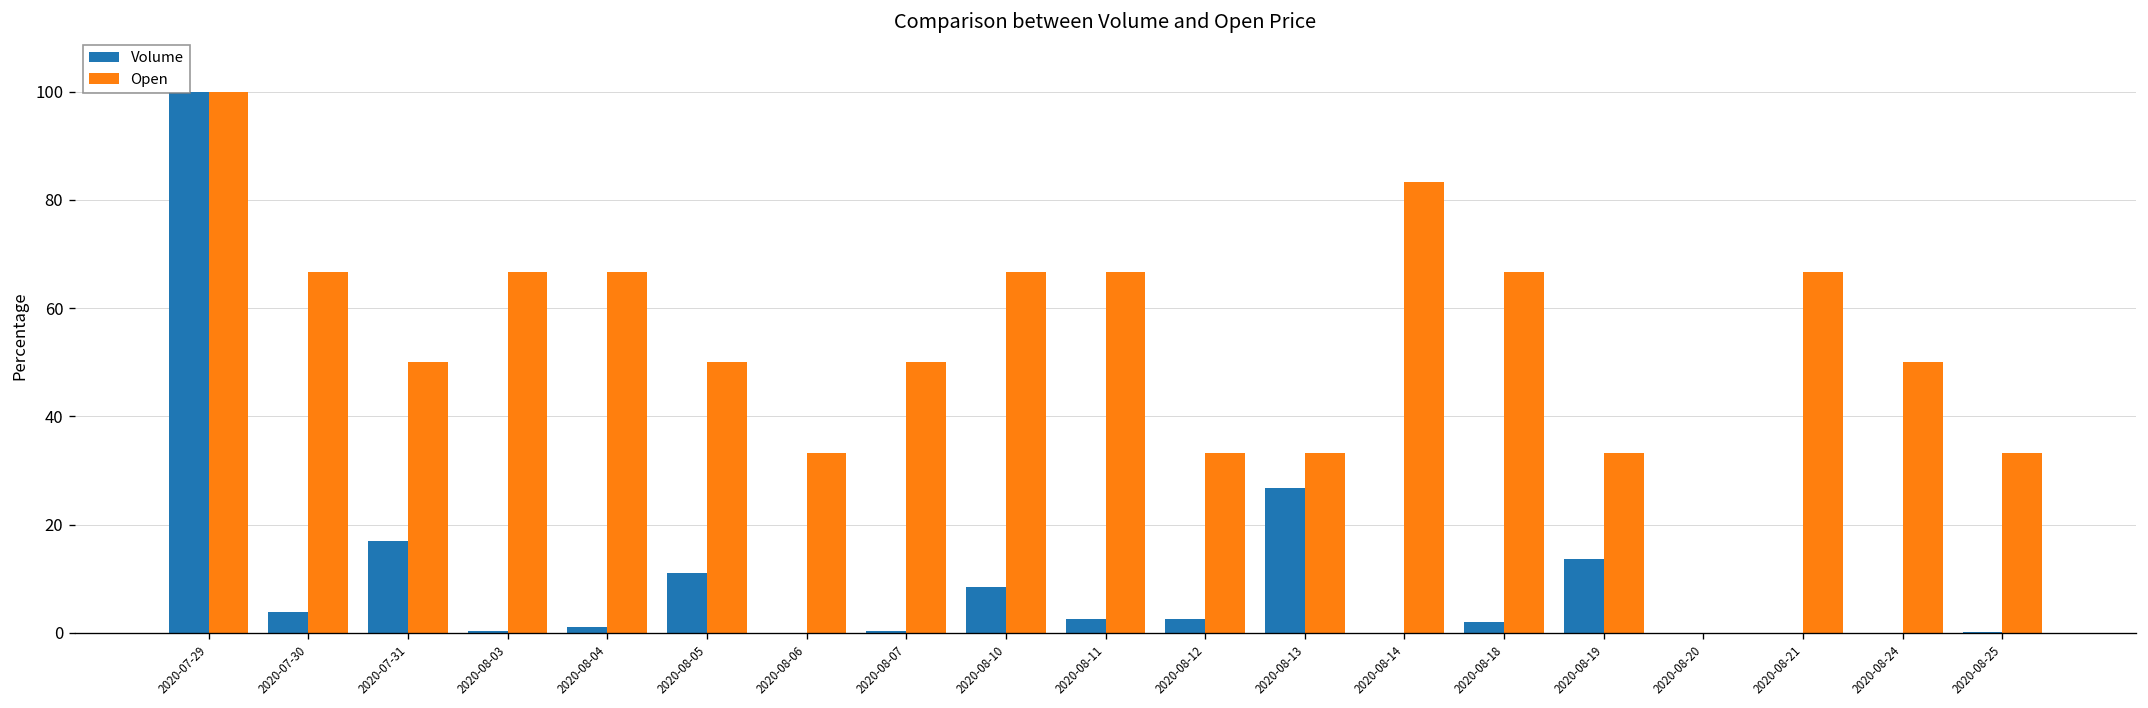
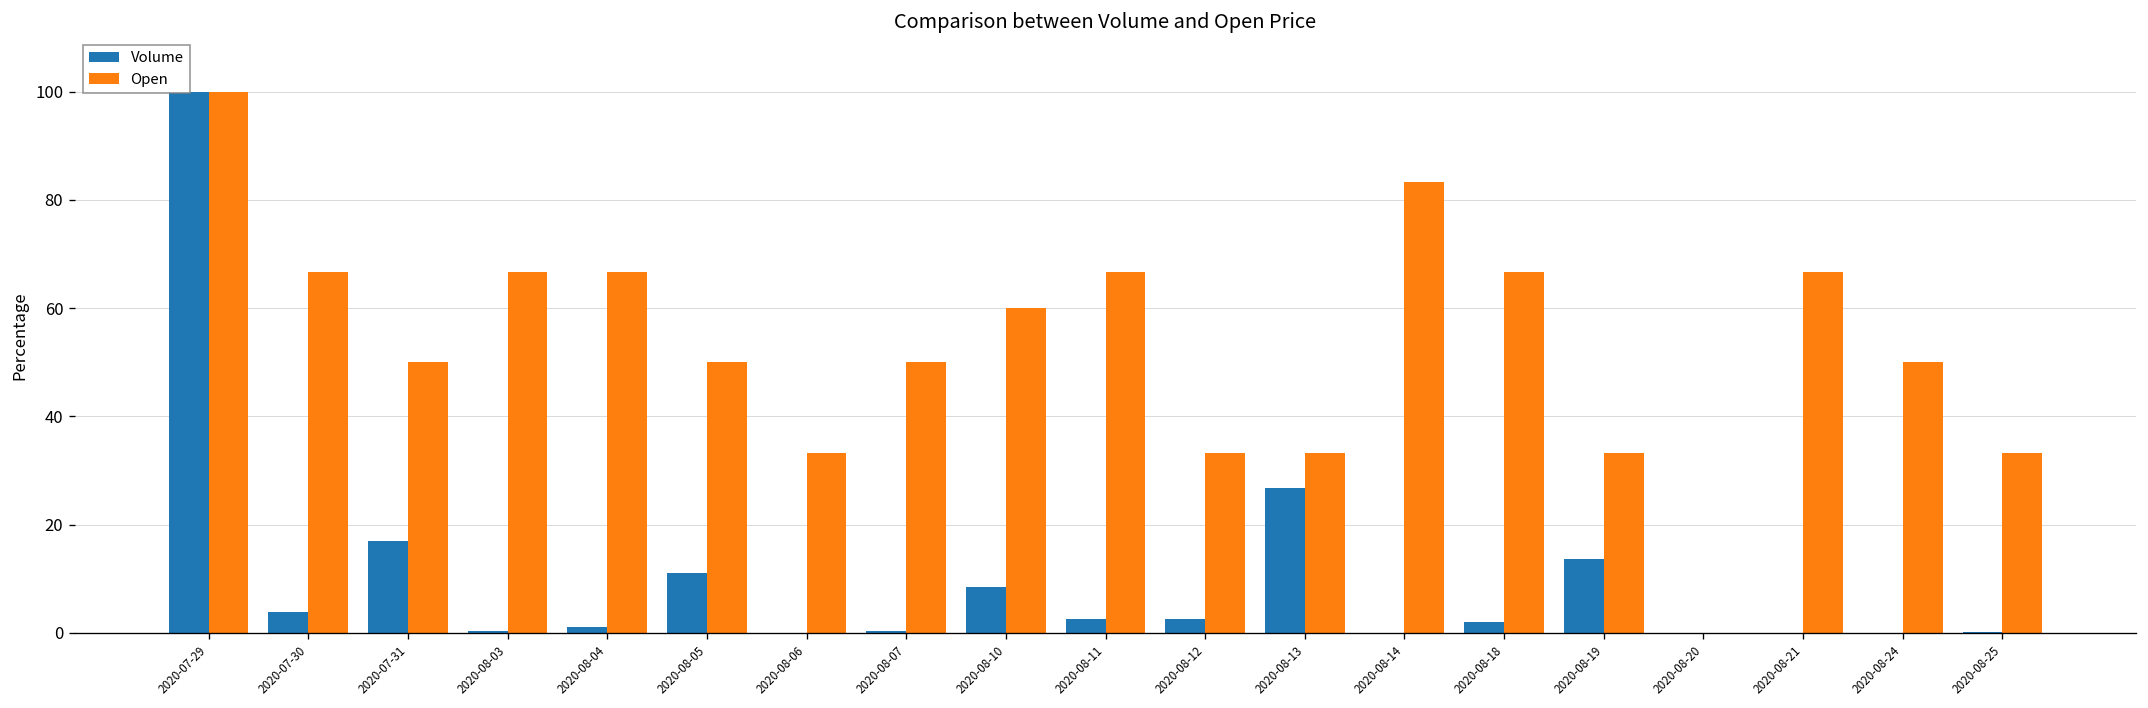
  {
    "Volume": {
      "2020-07-30": 4,
      "2020-07-31": 17,
      "2020-08-04": 1,
      "2020-08-05": 11,
      "2020-08-10": 9,
      "2020-08-11": 3,
      "2020-08-12": 3,
      "2020-08-13": 27,
      "2020-08-18": 2,
      "2020-08-19": 14,
      "2020-08-21": 0
    },
    "Open": {
      "2020-07-29": 100,
      "2020-07-30": 67,
      "2020-07-31": 50,
      "2020-08-03": 67,
      "2020-08-04": 67,
      "2020-08-05": 50,
      "2020-08-06": 33,
      "2020-08-07": 50,
-     "2020-08-10": 67,
+     "2020-08-10": 60,
      "2020-08-11": 67,
      "2020-08-12": 33,
      "2020-08-13": 33,
      "2020-08-14": 83,
      "2020-08-18": 67,
      "2020-08-19": 33,
      "2020-08-20": 0,
      "2020-08-21": 67,
      "2020-08-24": 50,
      "2020-08-25": 33
    }
  }
